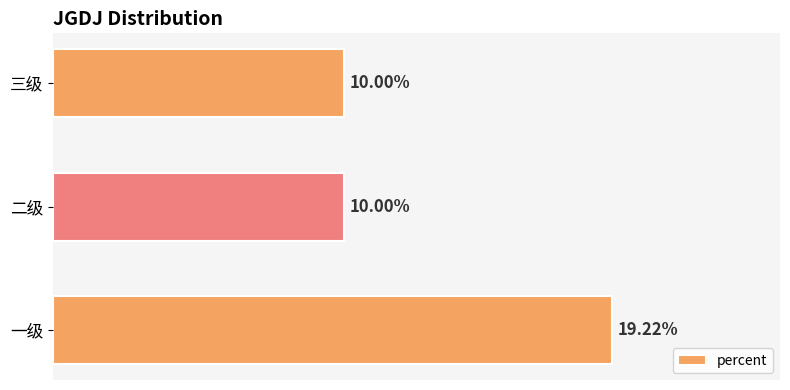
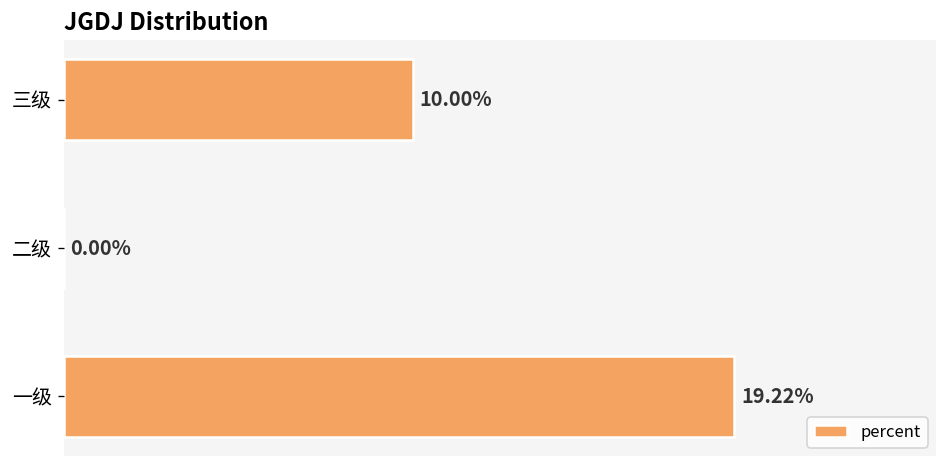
  {
    "三级": "10.00%",
-   "二级": "10.00%",
+   "二级": "0.00%",
    "一级": "19.22%"
  }
